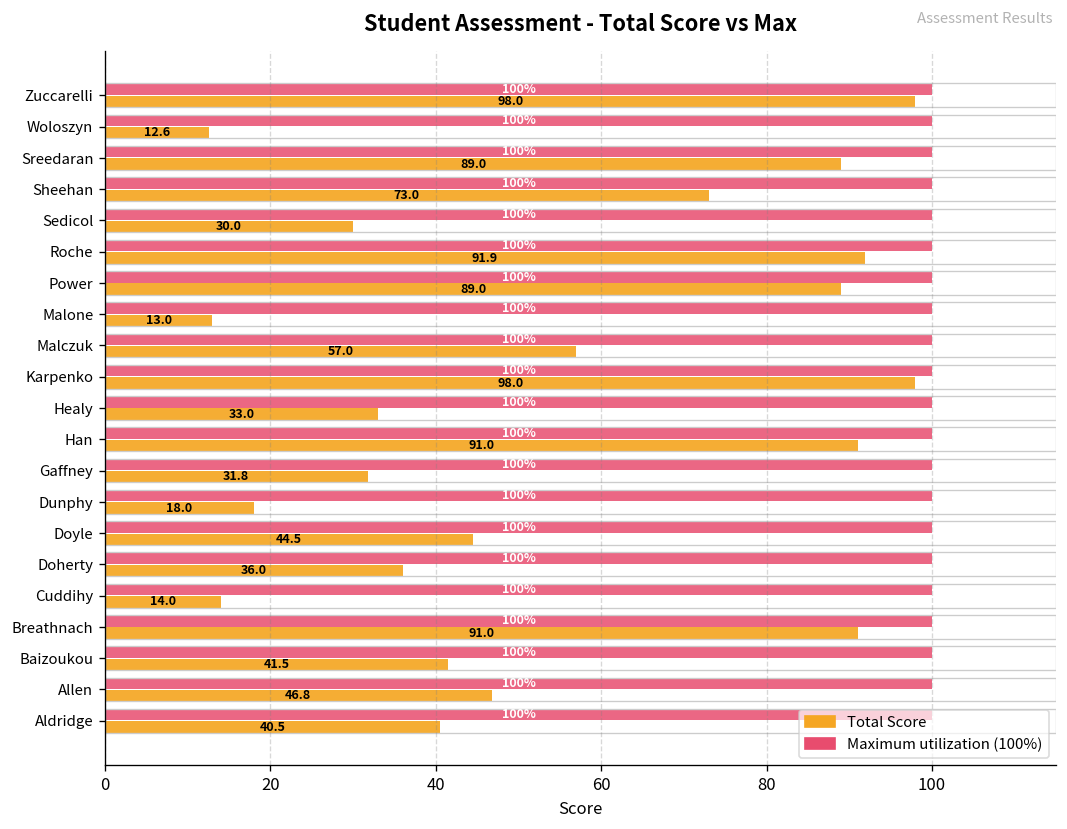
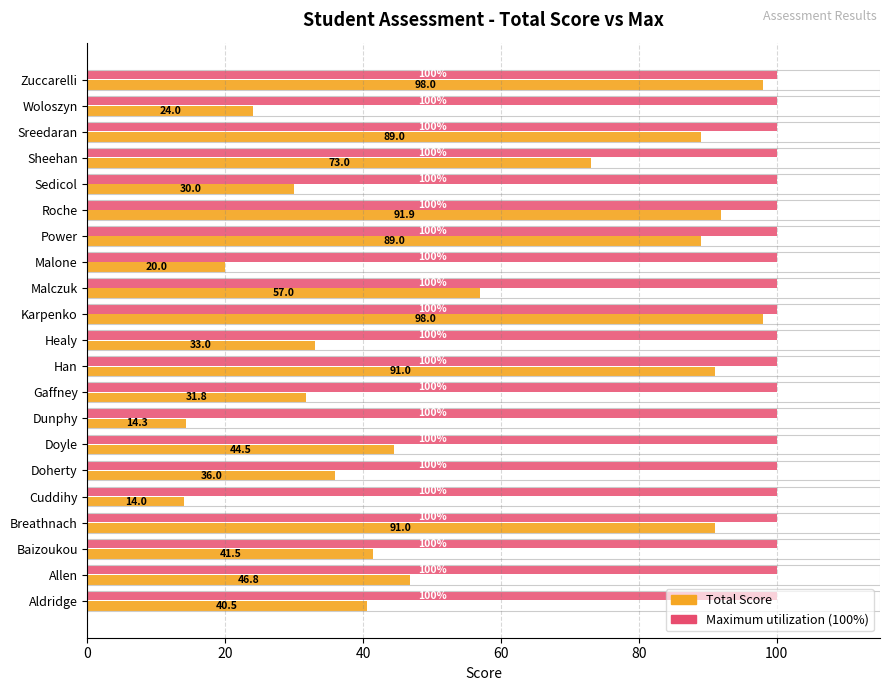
  {
    "Total Score": {
      "Zuccarelli": 98.0,
-     "Woloszyn": 12.6,
+     "Woloszyn": 24.0,
      "Sreedaran": 89.0,
      "Sheehan": 73.0,
      "Sedicol": 30.0,
      "Roche": 91.9,
      "Power": 89.0,
-     "Malone": 13.0,
+     "Malone": 20.0,
      "Malczuk": 57.0,
      "Karpenko": 98.0,
      "Healy": 33.0,
      "Han": 91.0,
      "Gaffney": 31.8,
-     "Dunphy": 18.0,
+     "Dunphy": 14.3,
      "Doyle": 44.5,
      "Doherty": 36.0,
      "Cuddihy": 14.0,
      "Breathnach": 91.0,
      "Baizoukou": 41.5,
      "Allen": 46.8,
      "Aldridge": 40.5
    }
  }
